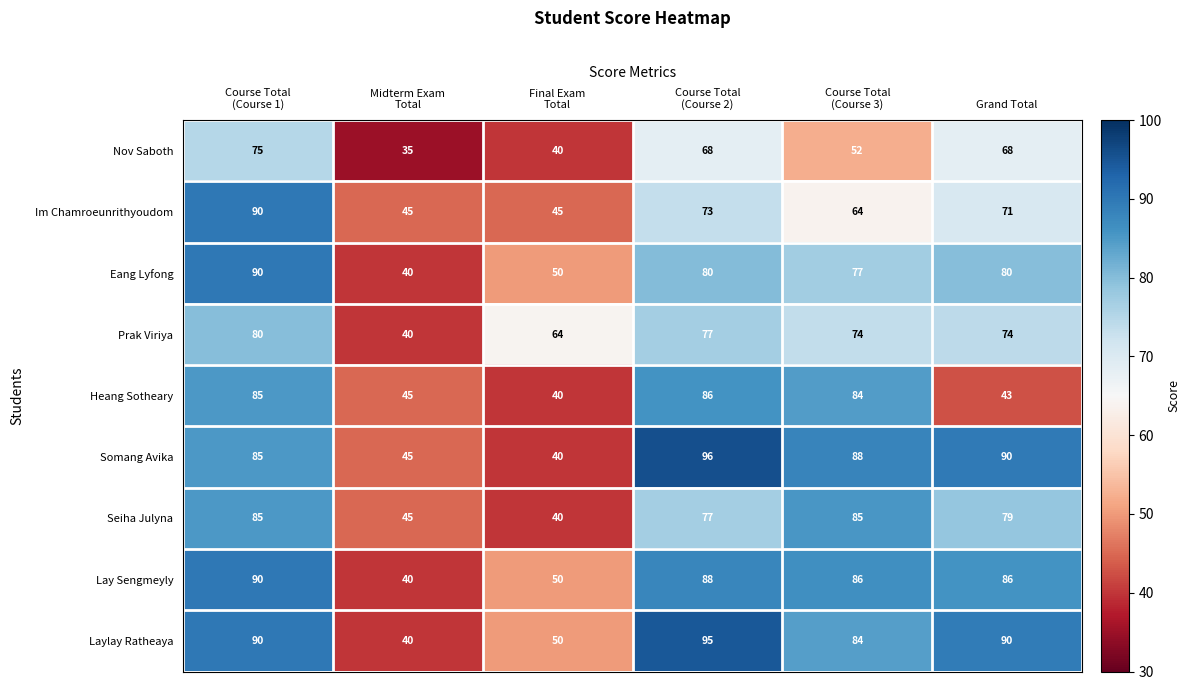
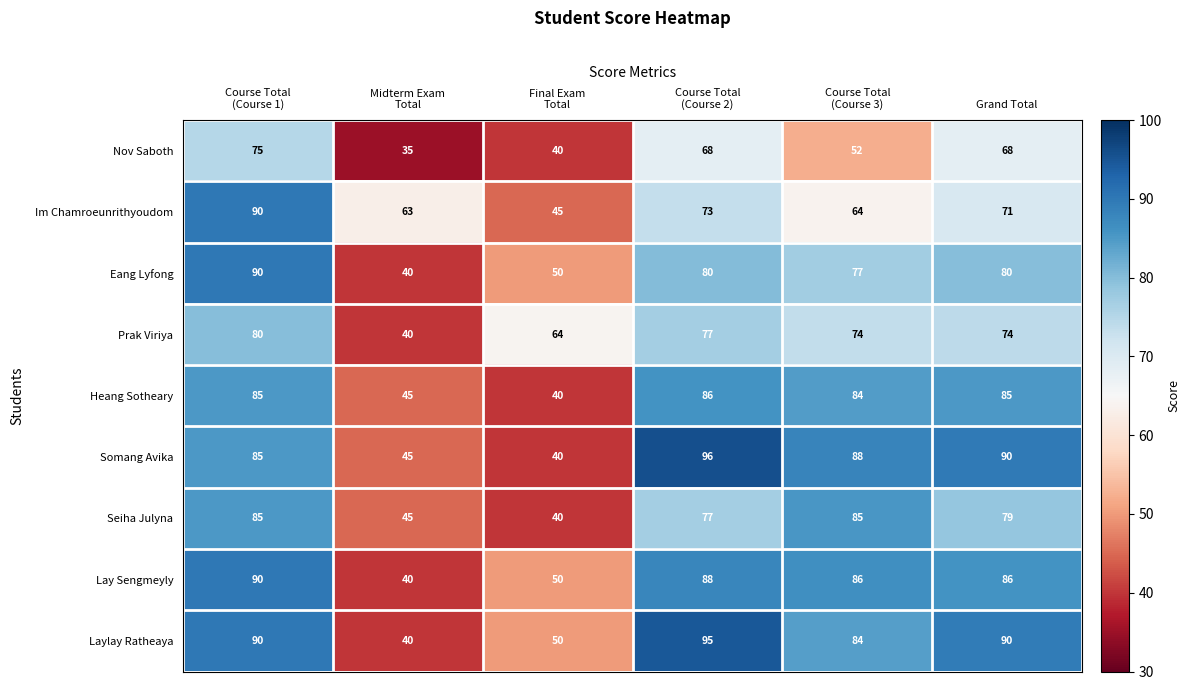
  {
    "Nov Saboth": {
      "Course Total (Course 1)": 75,
      "Midterm Exam Total": 35,
      "Final Exam Total": 40,
      "Course Total (Course 2)": 68,
      "Course Total (Course 3)": 52,
      "Grand Total": 68
    },
    "Im Chamroeunrithyoudom": {
      "Course Total (Course 1)": 90,
-     "Midterm Exam Total": 45,
+     "Midterm Exam Total": 63,
      "Final Exam Total": 45,
      "Course Total (Course 2)": 73,
      "Course Total (Course 3)": 64,
      "Grand Total": 71
    },
    "Eang Lyfong": {
      "Course Total (Course 1)": 90,
      "Midterm Exam Total": 40,
      "Final Exam Total": 50,
      "Course Total (Course 2)": 80,
      "Course Total (Course 3)": 77,
      "Grand Total": 80
    },
    "Prak Viriya": {
      "Course Total (Course 1)": 80,
      "Midterm Exam Total": 40,
      "Final Exam Total": 64,
      "Course Total (Course 2)": 77,
      "Course Total (Course 3)": 74,
      "Grand Total": 74
    },
    "Heang Sotheary": {
      "Course Total (Course 1)": 85,
      "Midterm Exam Total": 45,
      "Final Exam Total": 40,
      "Course Total (Course 2)": 86,
      "Course Total (Course 3)": 84,
-     "Grand Total": 43
+     "Grand Total": 85
    },
    "Somang Avika": {
      "Course Total (Course 1)": 85,
      "Midterm Exam Total": 45,
      "Final Exam Total": 40,
      "Course Total (Course 2)": 96,
      "Course Total (Course 3)": 88,
      "Grand Total": 90
    },
    "Seiha Julyna": {
      "Course Total (Course 1)": 85,
      "Midterm Exam Total": 45,
      "Final Exam Total": 40,
      "Course Total (Course 2)": 77,
      "Course Total (Course 3)": 85,
      "Grand Total": 79
    },
    "Lay Sengmeyly": {
      "Course Total (Course 1)": 90,
      "Midterm Exam Total": 40,
      "Final Exam Total": 50,
      "Course Total (Course 2)": 88,
      "Course Total (Course 3)": 86,
      "Grand Total": 86
    },
    "Laylay Ratheaya": {
      "Course Total (Course 1)": 90,
      "Midterm Exam Total": 40,
      "Final Exam Total": 50,
      "Course Total (Course 2)": 95,
      "Course Total (Course 3)": 84,
      "Grand Total": 90
    }
  }
